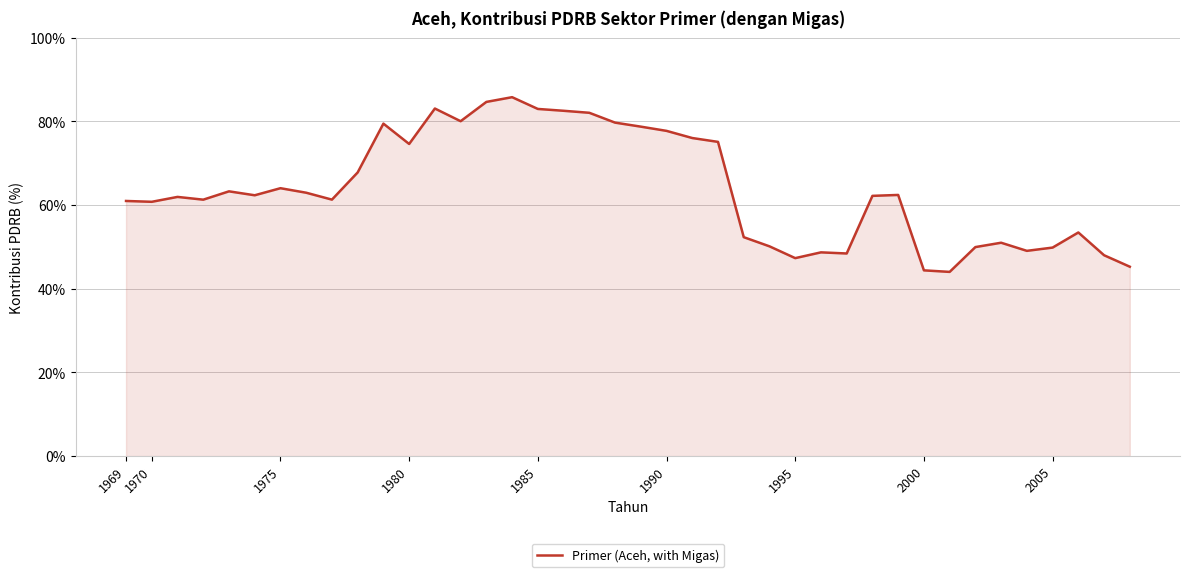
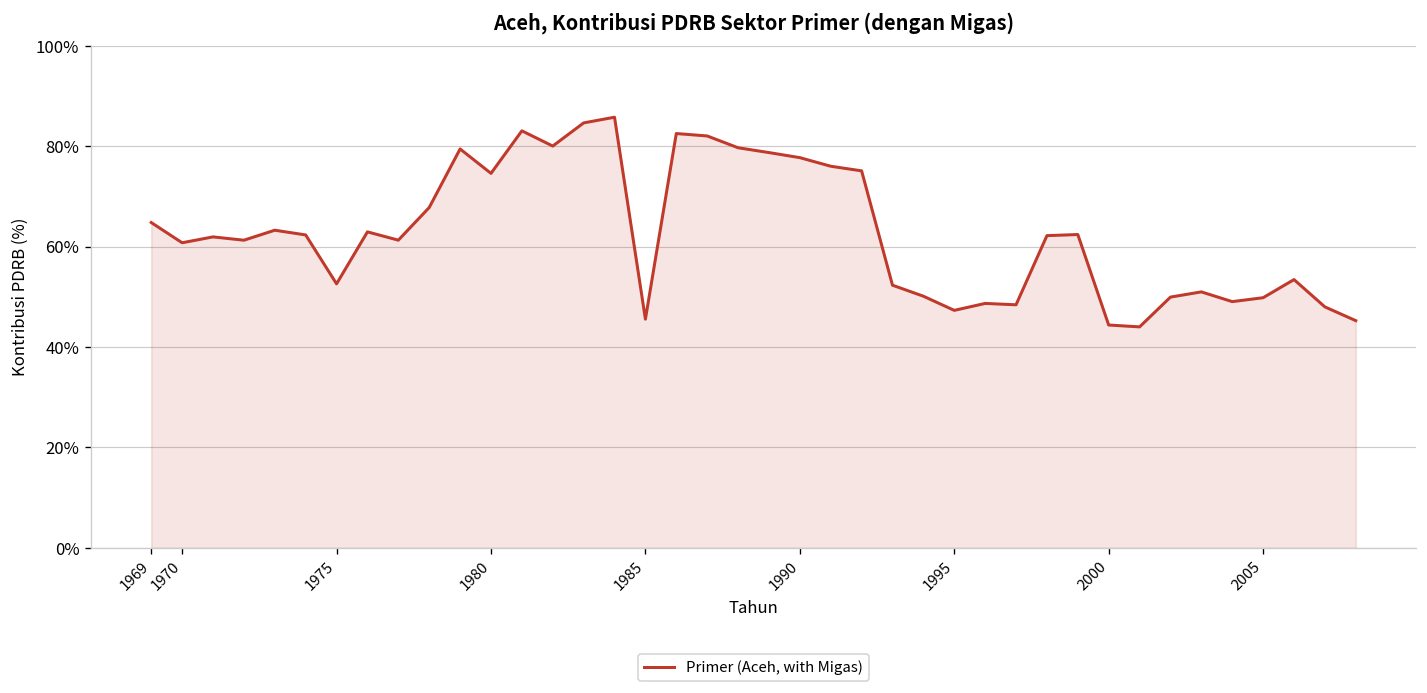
  {
-   "1969": "61%",
+   "1969": "65%",
    "1970": "61%",
-   "1975": "64%",
+   "1975": "53%",
    "1980": "75%",
-   "1985": "83%",
+   "1985": "46%",
    "1990": "78%",
    "1995": "47%",
    "2000": "44%",
    "2005": "50%"
  }
